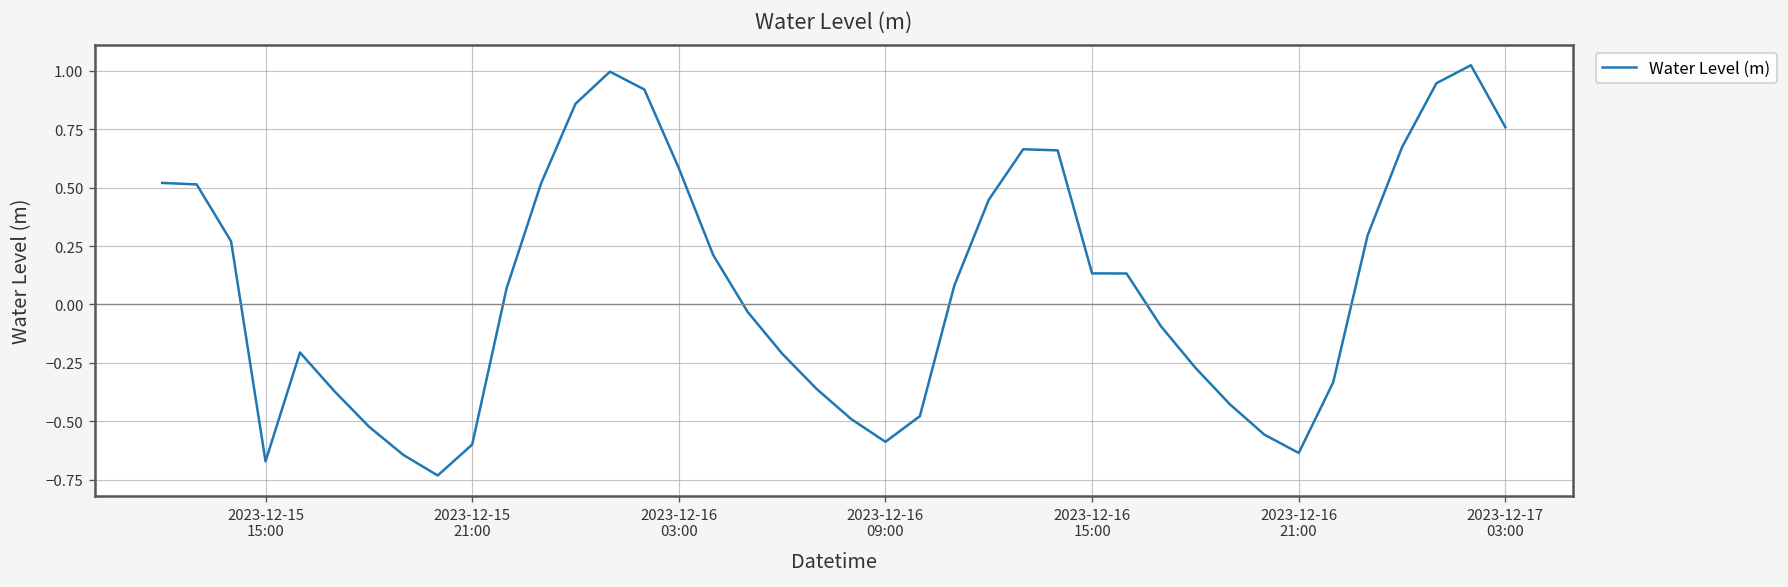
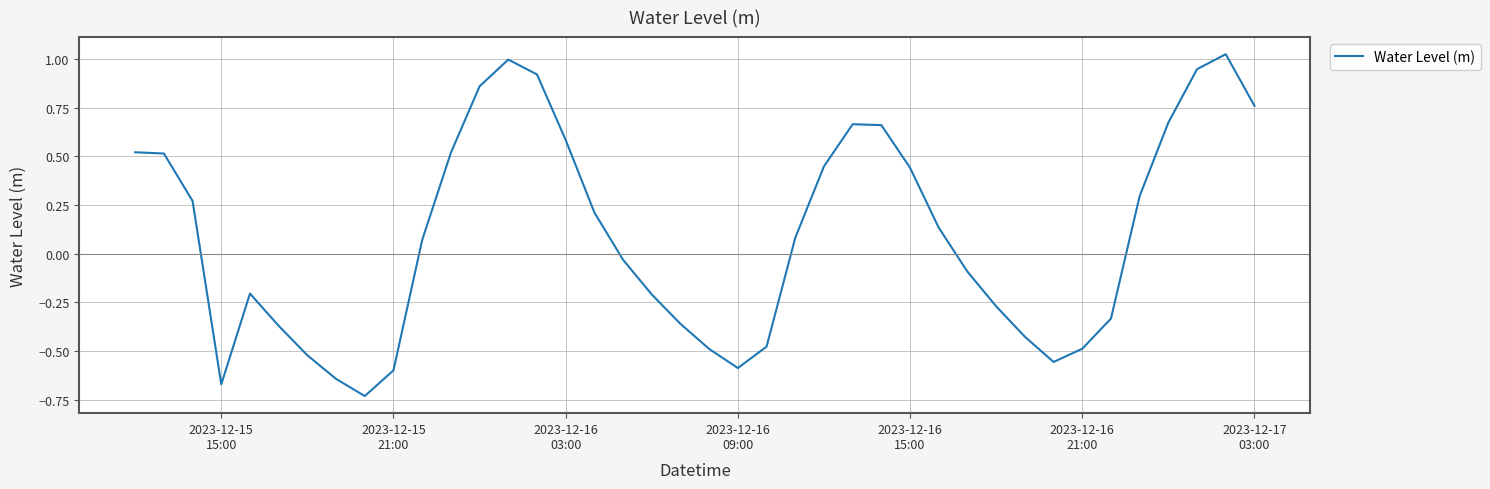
  {
    "2023-12-15 15:00": -0.67,
    "2023-12-15 21:00": -0.60,
    "2023-12-16 03:00": 0.58,
    "2023-12-16 09:00": -0.59,
-   "2023-12-16 15:00": 0.13,
-   "2023-12-16 21:00": -0.64,
+   "2023-12-16 15:00": 0.44,
+   "2023-12-16 21:00": -0.49,
    "2023-12-17 03:00": 0.76
  }
